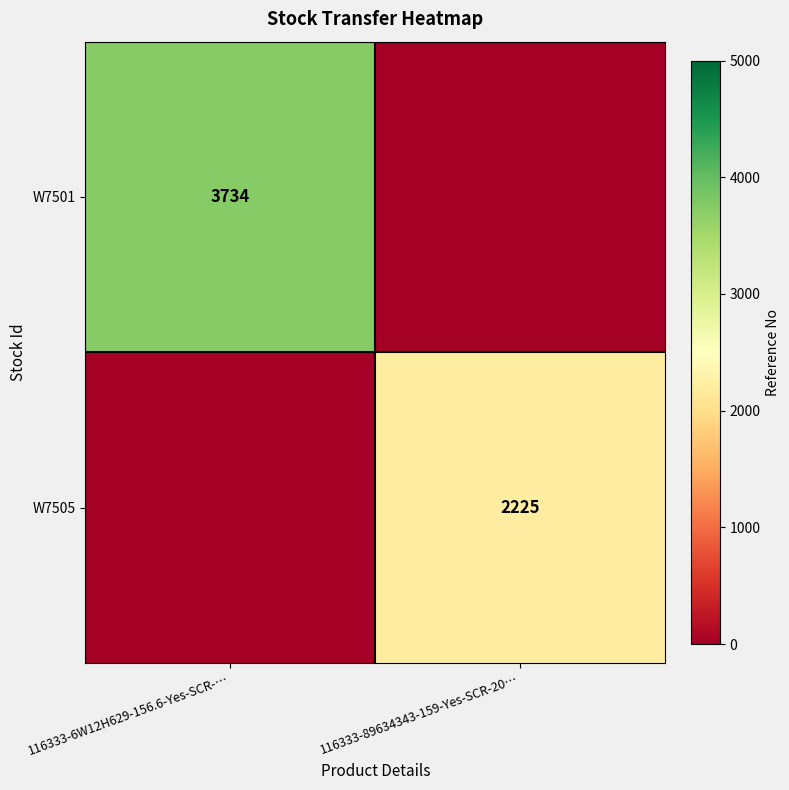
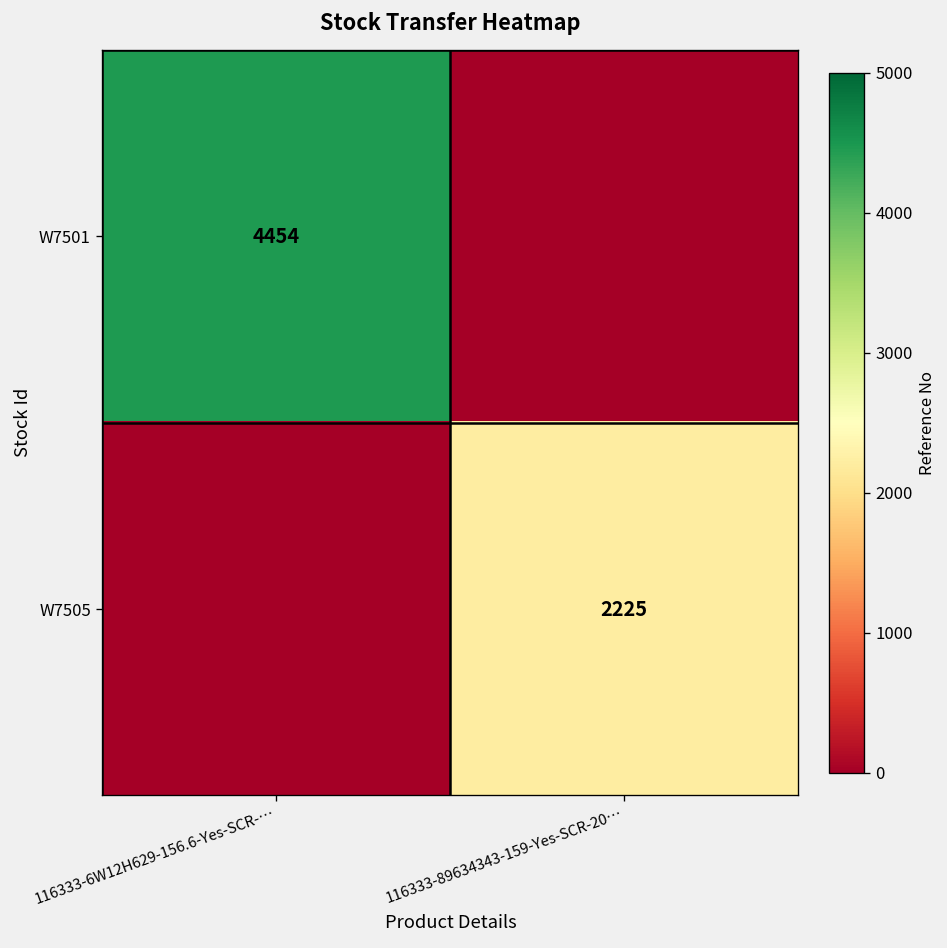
  {
    "W7501": {
-     "116333-6W12H629-156.6-Yes-SCR-…": 3734
+     "116333-6W12H629-156.6-Yes-SCR-…": 4454
    },
    "W7505": {
      "116333-89634343-159-Yes-SCR-20…": 2225
    }
  }
